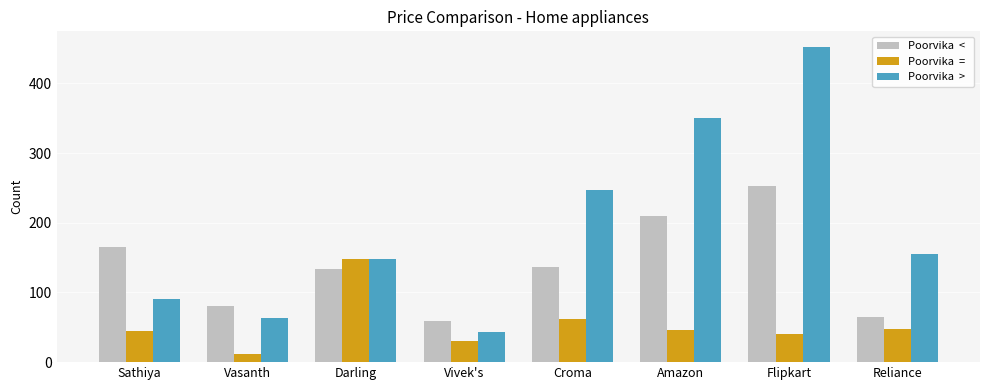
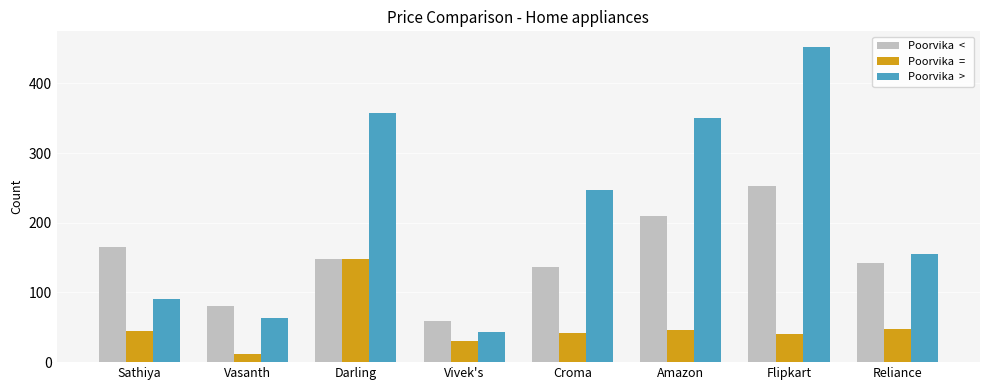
  {
    "Poorvika <": {
      "Sathiya": 170,
      "Vasanth": 80,
-     "Darling": 130,
+     "Darling": 150,
      "Vivek's": 60,
      "Croma": 140,
      "Amazon": 210,
      "Flipkart": 250,
-     "Reliance": 70
+     "Reliance": 140
    },
    "Poorvika =": {
      "Sathiya": 50,
      "Vasanth": 10,
      "Darling": 150,
      "Vivek's": 30,
-     "Croma": 60,
+     "Croma": 40,
      "Amazon": 50,
      "Flipkart": 40,
      "Reliance": 50
    },
    "Poorvika >": {
      "Sathiya": 90,
      "Vasanth": 60,
-     "Darling": 150,
+     "Darling": 360,
      "Vivek's": 40,
      "Croma": 250,
      "Amazon": 350,
      "Flipkart": 450,
      "Reliance": 160
    }
  }
